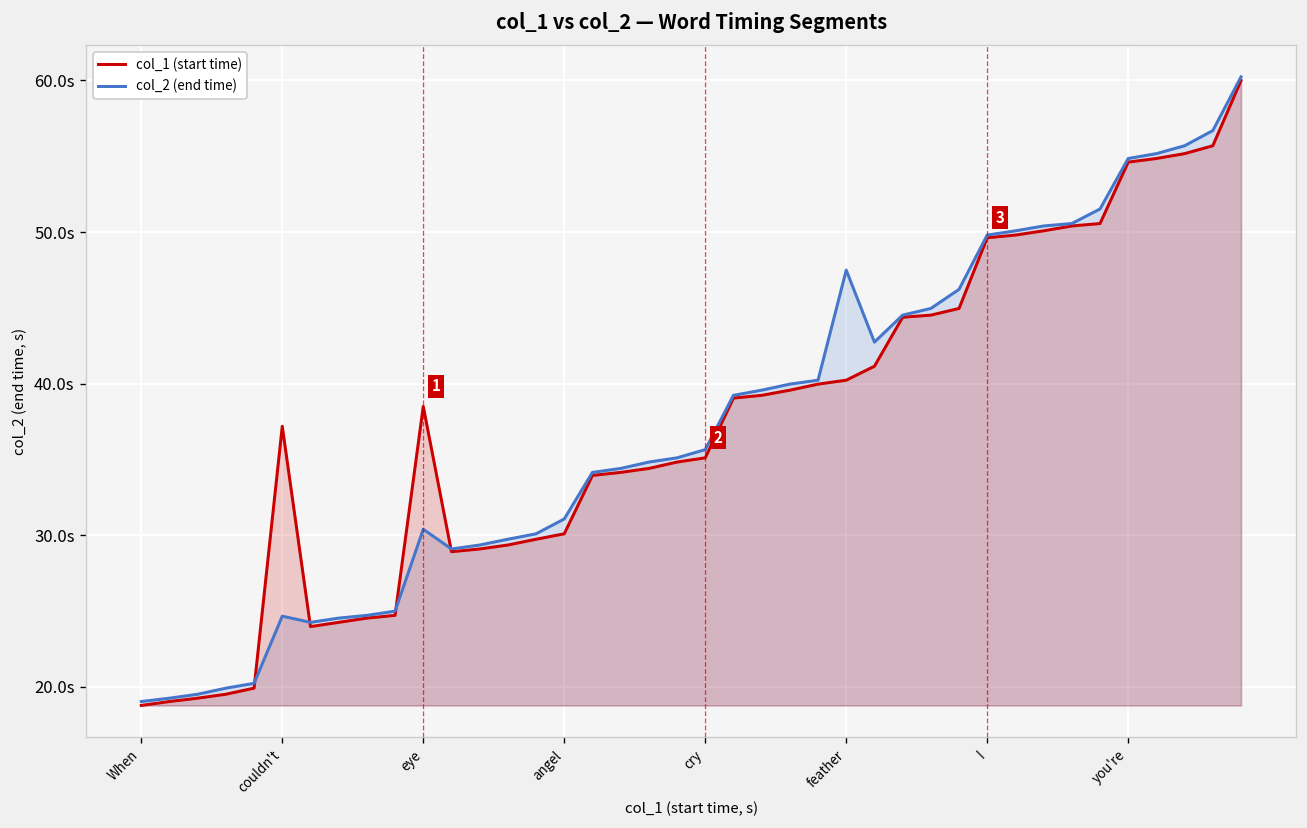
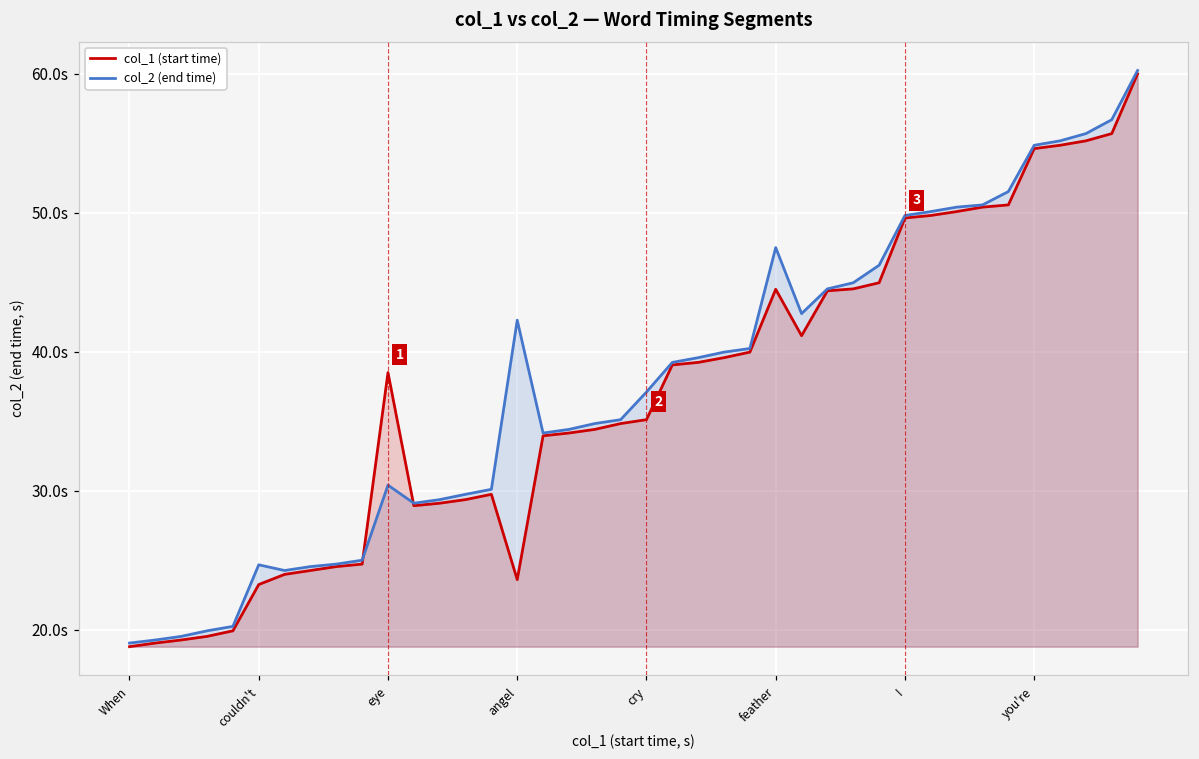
  {
    "col_1 (start time)": {
      "When": "18.8s",
-     "couldn't": "37.2s",
-     "angel": "30.1s",
+     "couldn't": "23.3s",
+     "angel": "23.6s",
      "cry": "35.1s",
-     "feather": "40.2s",
+     "feather": "44.5s",
      "you're": "54.6s"
    },
    "col_2 (end time)": {
      "When": "19.0s",
      "couldn't": "24.7s",
      "eye": "30.4s",
-     "angel": "31.1s",
-     "cry": "35.7s",
+     "angel": "42.3s",
+     "cry": "37.1s",
      "feather": "47.5s",
      "you're": "54.9s"
    }
  }
